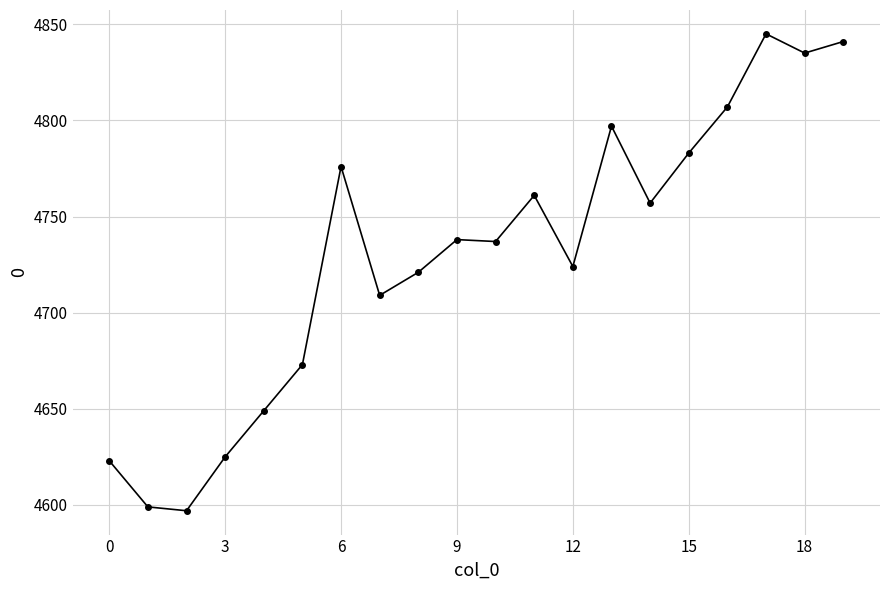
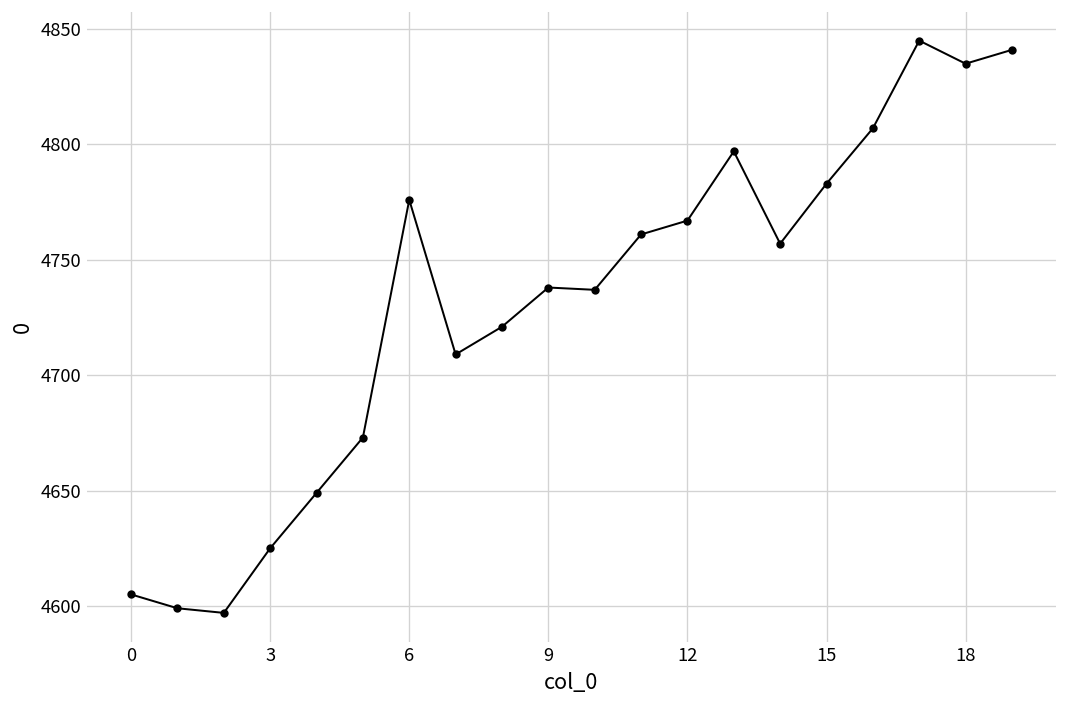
  {
-   "0": 4623,
+   "0": 4605,
    "3": 4625,
    "6": 4776,
    "9": 4738,
-   "12": 4724,
+   "12": 4767,
    "15": 4783,
    "18": 4835
  }
